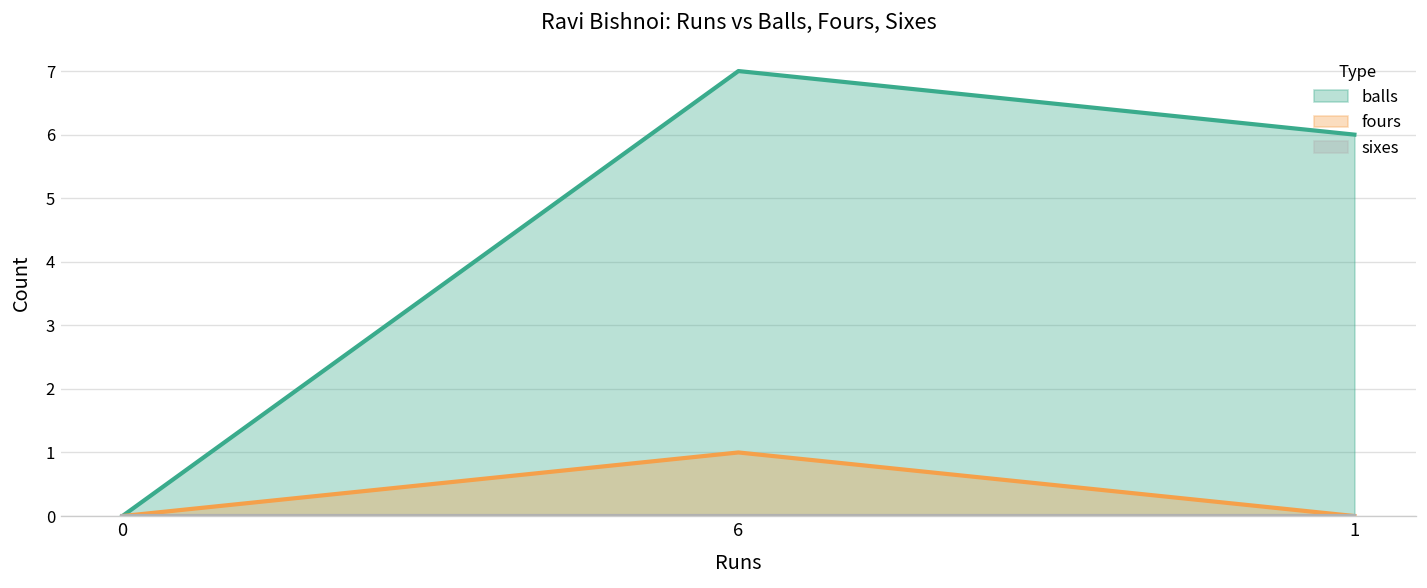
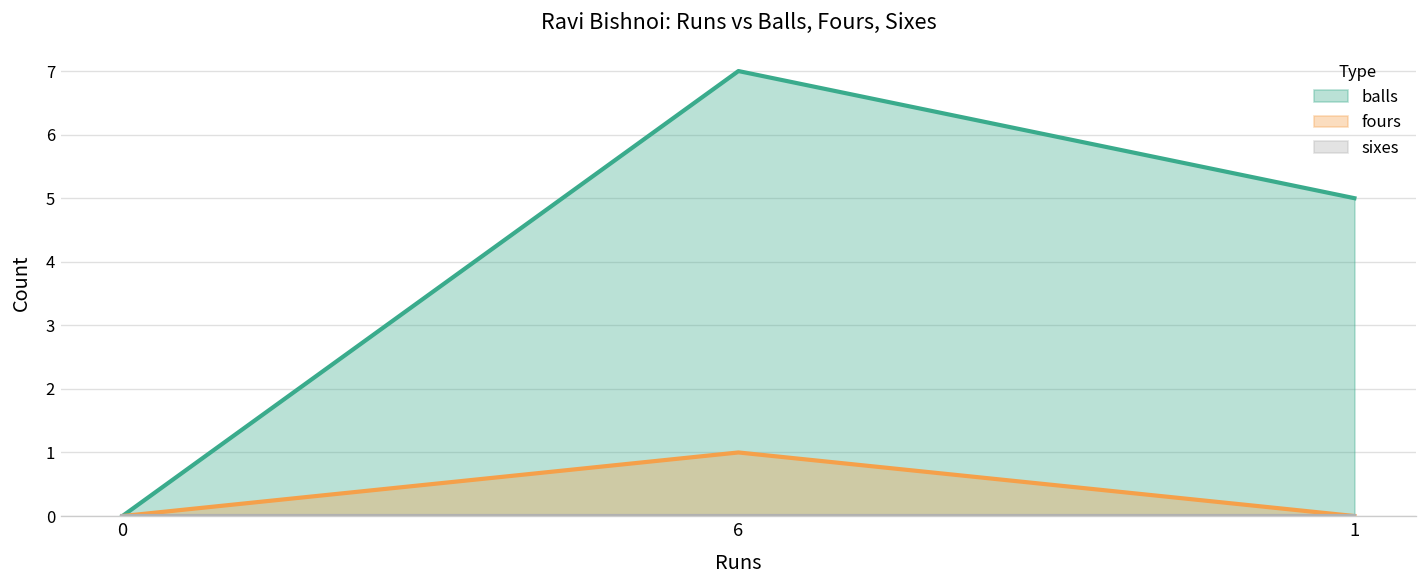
  {
    "balls": {
      "6": 7,
-     "1": 6
+     "1": 5
    },
    "fours": {
      "6": 1
    },
    "sixes": {
      "6": 0
    }
  }
